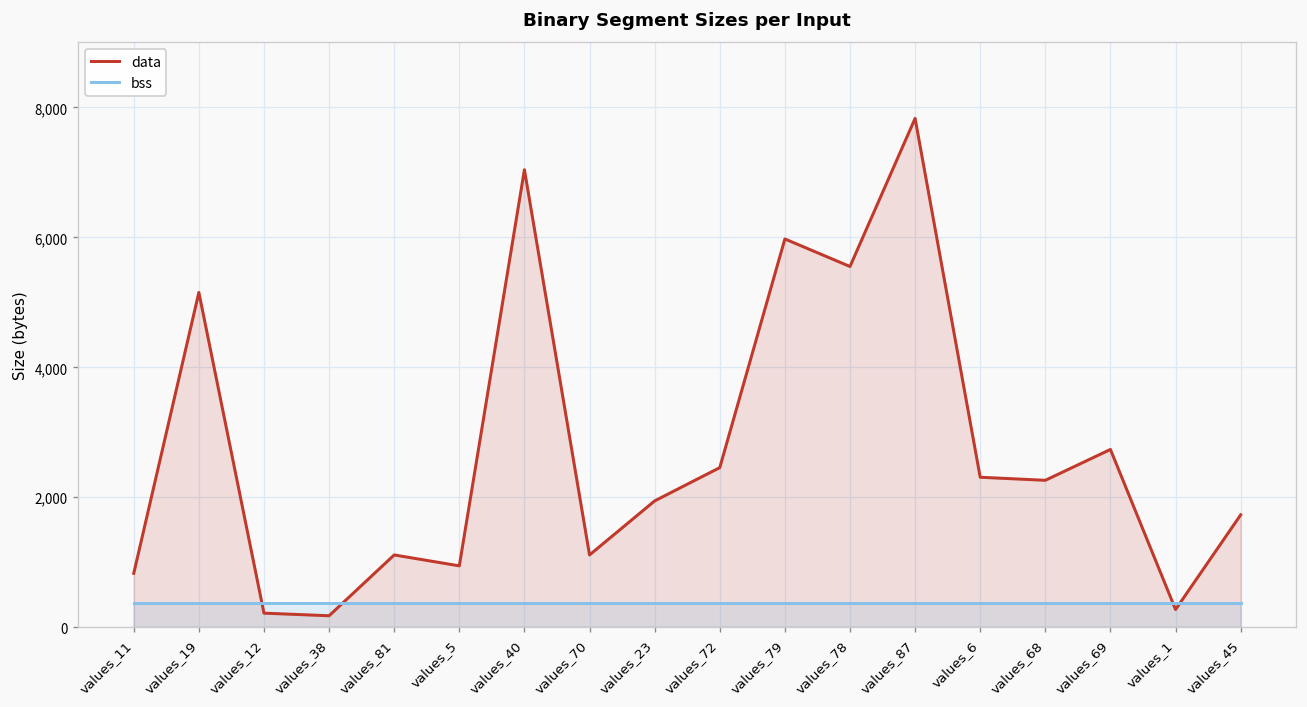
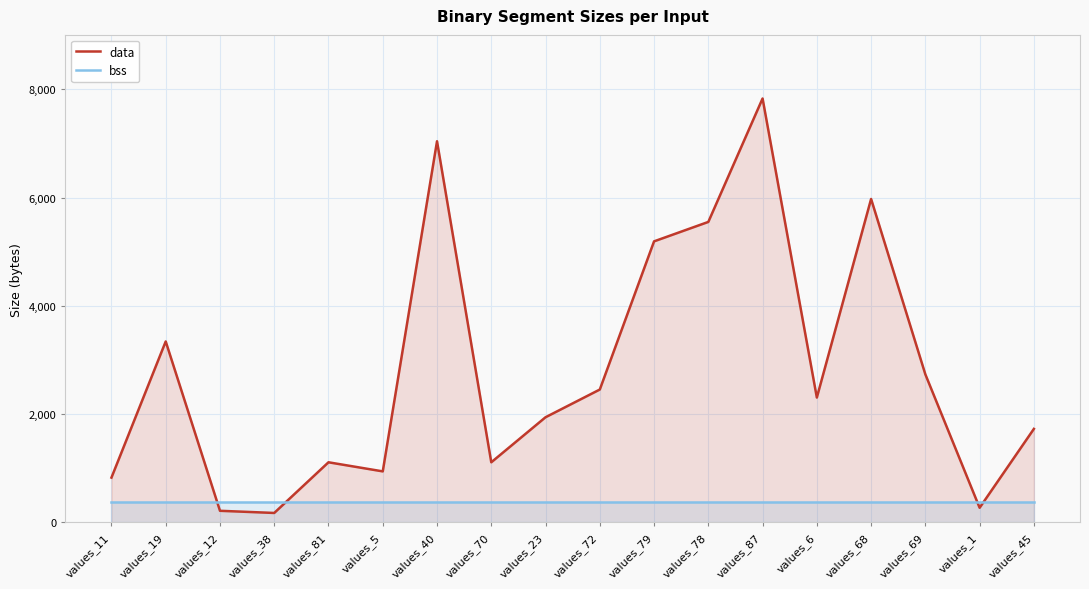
  {
    "data": {
      "values_11": "800",
-     "values_19": "5,200",
+     "values_19": "3,300",
      "values_12": "200",
      "values_38": "200",
      "values_81": "1,100",
      "values_5": "900",
      "values_40": "7,000",
      "values_70": "1,100",
      "values_23": "1,900",
      "values_72": "2,500",
-     "values_79": "6,000",
+     "values_79": "5,200",
      "values_78": "5,600",
      "values_87": "7,800",
      "values_6": "2,300",
-     "values_68": "2,300",
+     "values_68": "6,000",
      "values_69": "2,700",
      "values_1": "300",
      "values_45": "1,700"
    },
    "bss": {
      "values_11": "400",
      "values_19": "400",
      "values_12": "400",
      "values_38": "400",
      "values_81": "400",
      "values_5": "400",
      "values_40": "400",
      "values_70": "400",
      "values_23": "400",
      "values_72": "400",
      "values_79": "400",
      "values_78": "400",
      "values_87": "400",
      "values_6": "400",
      "values_68": "400",
      "values_69": "400",
      "values_1": "400",
      "values_45": "400"
    }
  }
